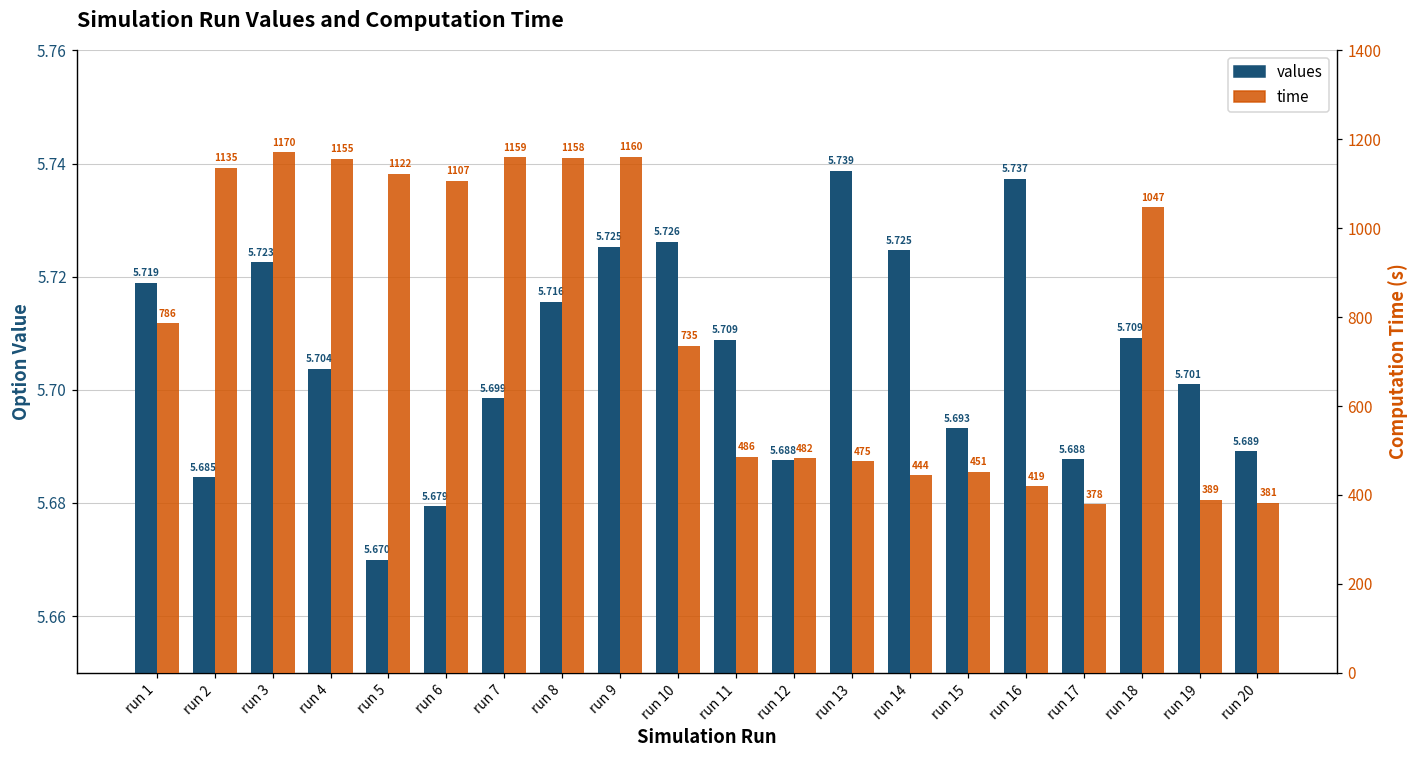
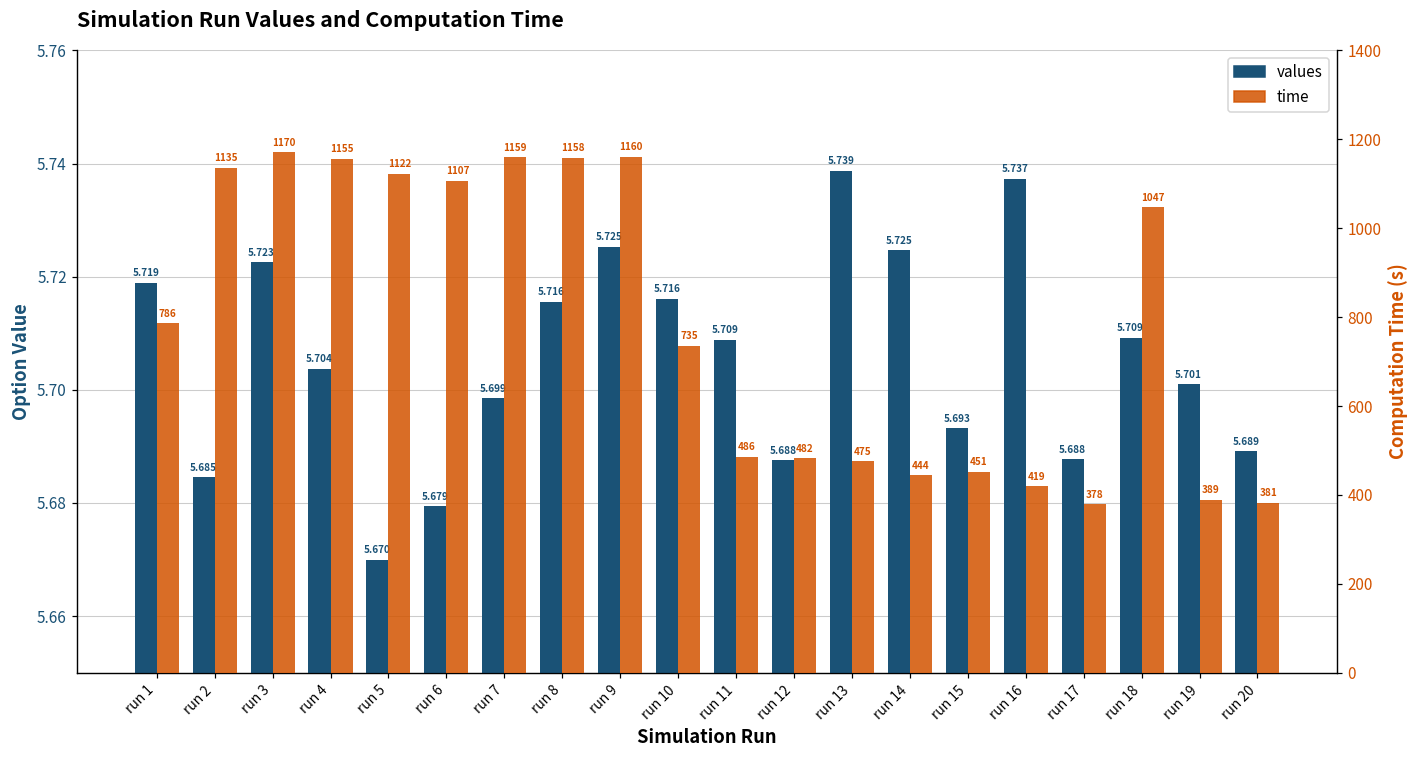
  {
    "values": {
      "run 1": 5.719,
      "run 2": 5.685,
      "run 3": 5.723,
      "run 4": 5.704,
      "run 5": 5.670,
      "run 6": 5.679,
      "run 7": 5.699,
      "run 8": 5.716,
      "run 9": 5.725,
-     "run 10": 5.726,
+     "run 10": 5.716,
      "run 11": 5.709,
      "run 12": 5.688,
      "run 13": 5.739,
      "run 14": 5.725,
      "run 15": 5.693,
      "run 16": 5.737,
      "run 17": 5.688,
      "run 18": 5.709,
      "run 19": 5.701,
      "run 20": 5.689
    },
    "time": {
      "run 1": 786,
      "run 5": 1122,
      "run 6": 1107,
      "run 10": 735,
      "run 11": 486,
      "run 12": 482,
      "run 14": 444,
      "run 16": 419,
      "run 18": 1047,
      "run 19": 389
    }
  }
